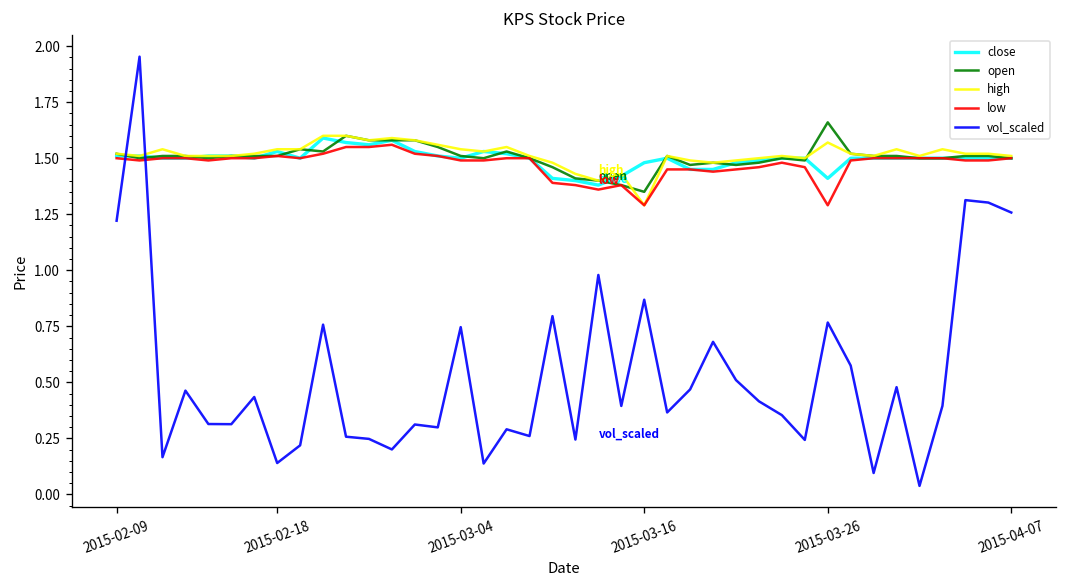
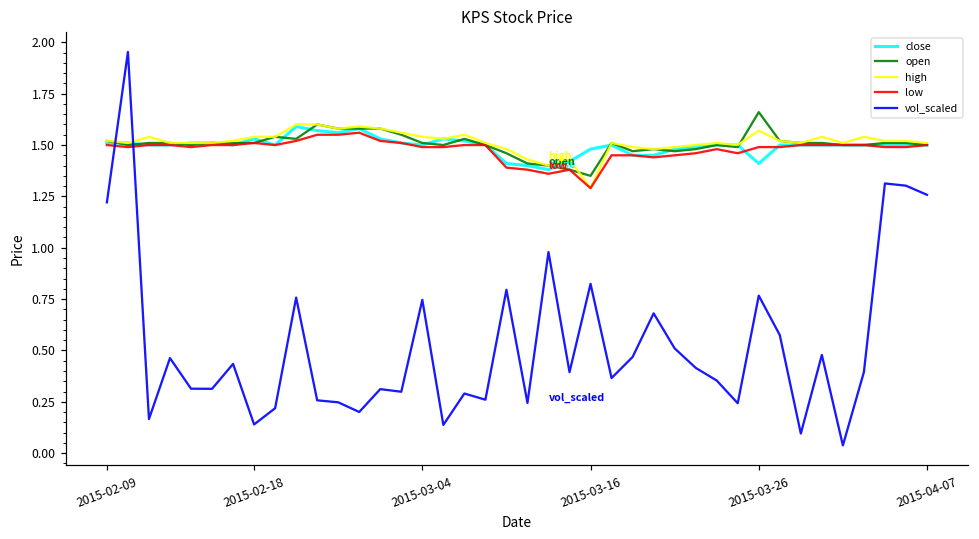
  {
    "close": {
      "2015-03-16": 1.48,
      "2015-03-26": 1.41
    },
    "open": {
      "2015-03-16": 1.35,
      "2015-03-26": 1.66
    },
    "high": {
      "2015-03-04": 1.54,
      "2015-03-26": 1.57
    },
    "low": {
-     "2015-03-26": 1.29
+     "2015-03-26": 1.49
    },
    "vol_scaled": {
      "2015-02-09": 1.22,
      "2015-02-18": 0.14,
      "2015-03-04": 0.75,
-     "2015-03-16": 0.87,
+     "2015-03-16": 0.82,
      "2015-03-26": 0.77,
      "2015-04-07": 1.26
    }
  }
